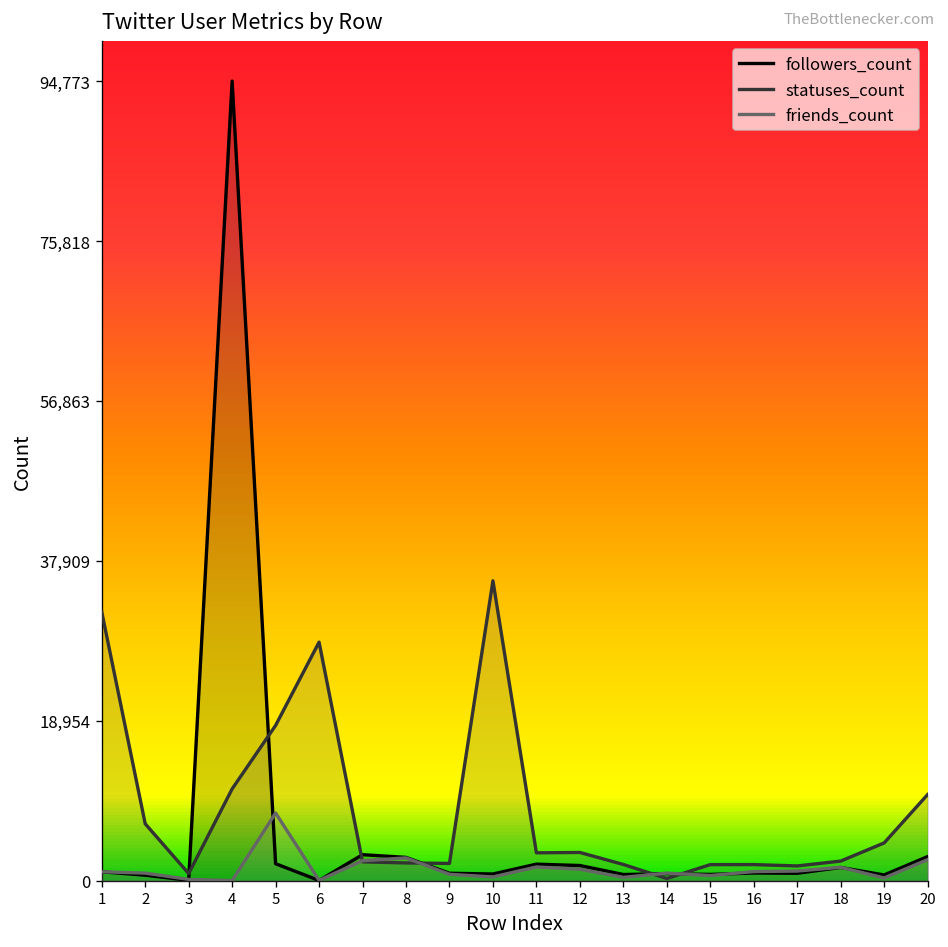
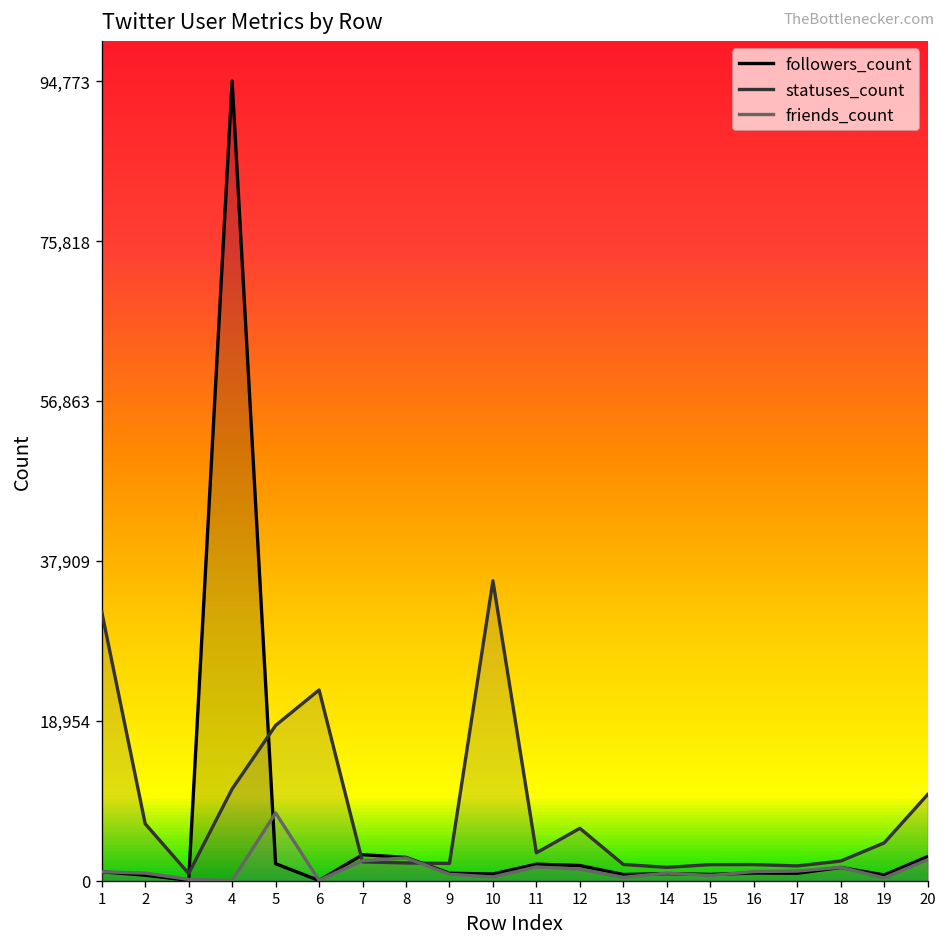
  {
    "followers_count": {
      "4": "95,000",
      "5": "2,000",
      "7": "3,000",
      "12": "2,000"
    },
    "statuses_count": {
      "1": "32,000",
      "2": "7,000",
      "3": "1,000",
      "4": "11,000",
      "5": "18,000",
-     "6": "28,000",
+     "6": "23,000",
      "8": "2,000",
      "9": "2,000",
      "10": "36,000",
      "11": "3,000",
-     "12": "3,000",
+     "12": "6,000",
      "13": "2,000",
-     "14": "0",
+     "14": "2,000",
      "15": "2,000",
      "16": "2,000",
      "17": "2,000",
      "18": "2,000",
      "19": "4,000",
      "20": "10,000"
    },
    "friends_count": {
      "4": "0",
      "5": "8,000",
      "12": "1,000"
    }
  }
